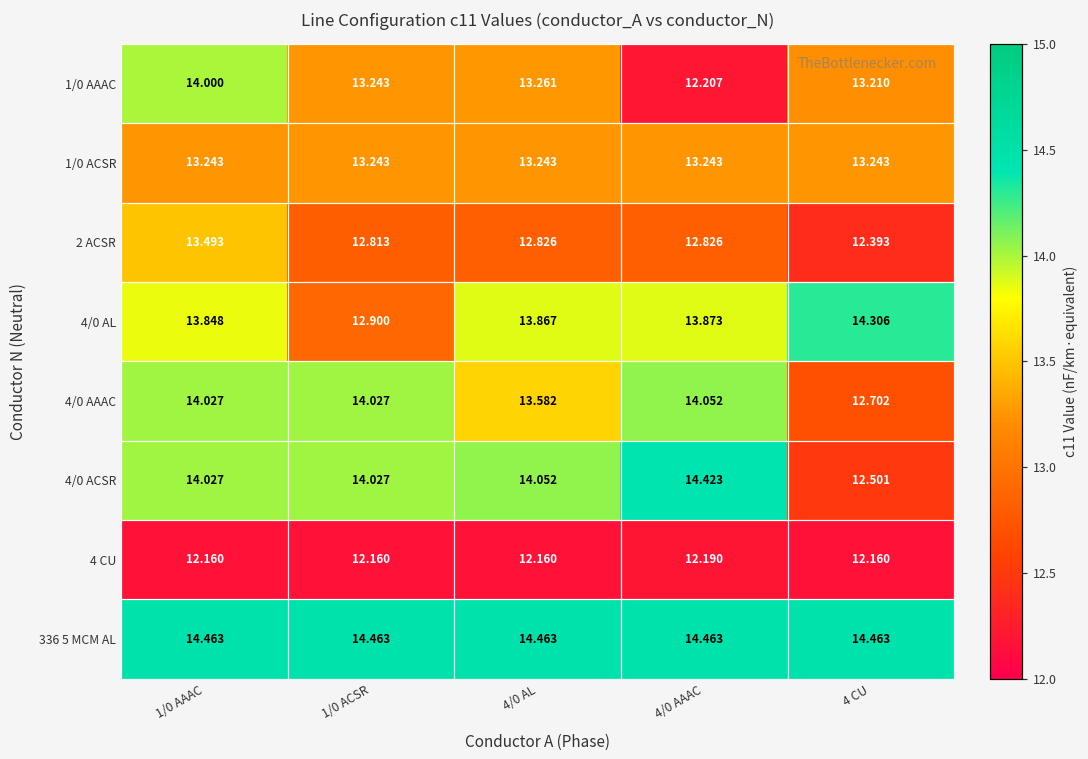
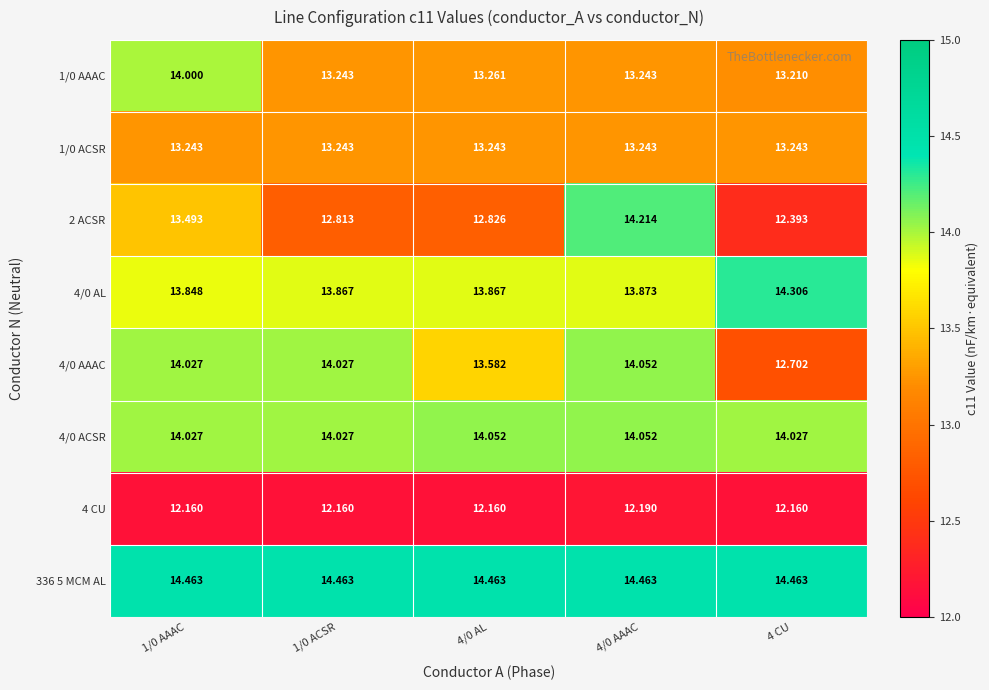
  {
    "1/0 AAAC": {
      "1/0 AAAC": 14.000,
      "1/0 ACSR": 13.243,
      "4/0 AL": 13.261,
-     "4/0 AAAC": 12.207
+     "4/0 AAAC": 13.243
    },
    "1/0 ACSR": {
      "1/0 AAAC": 13.243,
      "1/0 ACSR": 13.243,
      "4/0 AL": 13.243,
      "4/0 AAAC": 13.243,
      "4 CU": 13.243
    },
    "2 ACSR": {
      "1/0 AAAC": 13.493,
      "1/0 ACSR": 12.813,
      "4/0 AL": 12.826,
-     "4/0 AAAC": 12.826,
+     "4/0 AAAC": 14.214,
      "4 CU": 12.393
    },
    "4/0 AL": {
      "1/0 AAAC": 13.848,
-     "1/0 ACSR": 12.900,
+     "1/0 ACSR": 13.867,
      "4/0 AL": 13.867,
      "4/0 AAAC": 13.873,
      "4 CU": 14.306
    },
    "4/0 AAAC": {
      "1/0 AAAC": 14.027,
      "1/0 ACSR": 14.027,
      "4/0 AL": 13.582,
      "4/0 AAAC": 14.052,
      "4 CU": 12.702
    },
    "4/0 ACSR": {
      "1/0 AAAC": 14.027,
      "1/0 ACSR": 14.027,
      "4/0 AL": 14.052,
-     "4/0 AAAC": 14.423,
-     "4 CU": 12.501
+     "4/0 AAAC": 14.052,
+     "4 CU": 14.027
    },
    "4 CU": {
      "1/0 AAAC": 12.160,
      "1/0 ACSR": 12.160,
      "4/0 AL": 12.160,
      "4/0 AAAC": 12.190,
      "4 CU": 12.160
    },
    "336 5 MCM AL": {
      "1/0 AAAC": 14.463,
      "1/0 ACSR": 14.463,
      "4/0 AL": 14.463,
      "4/0 AAAC": 14.463,
      "4 CU": 14.463
    }
  }
